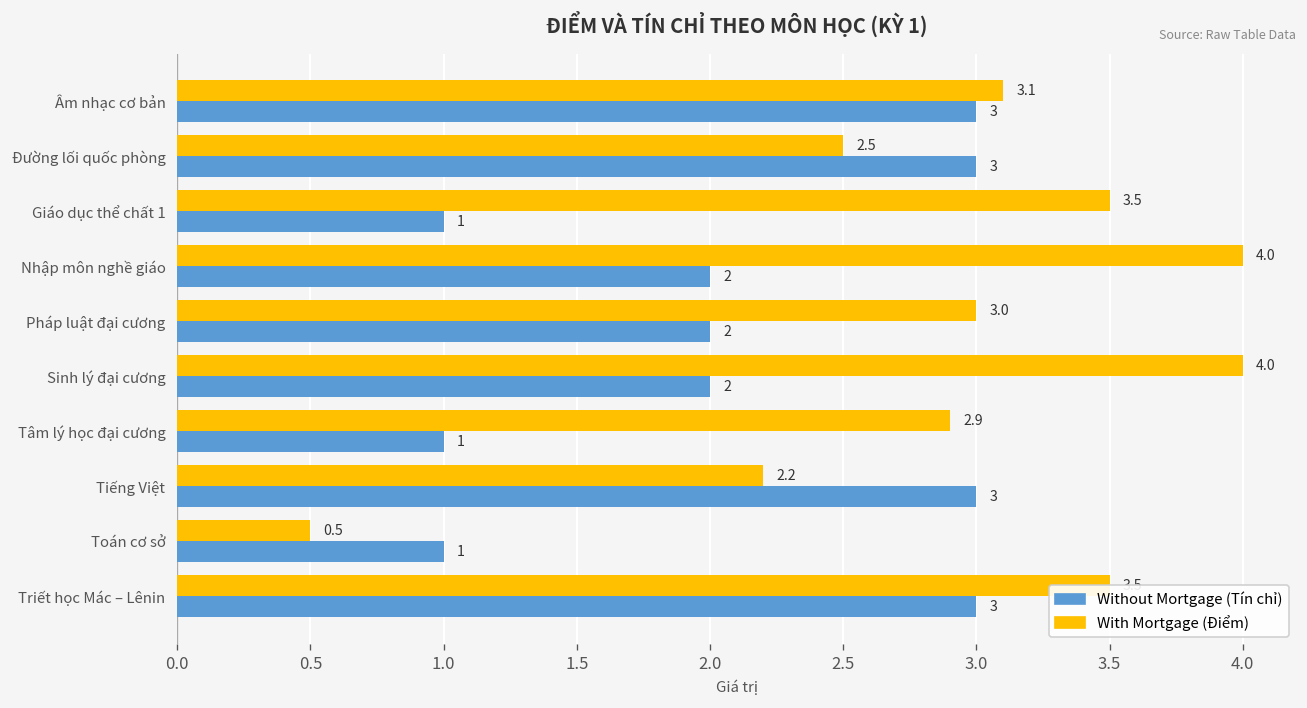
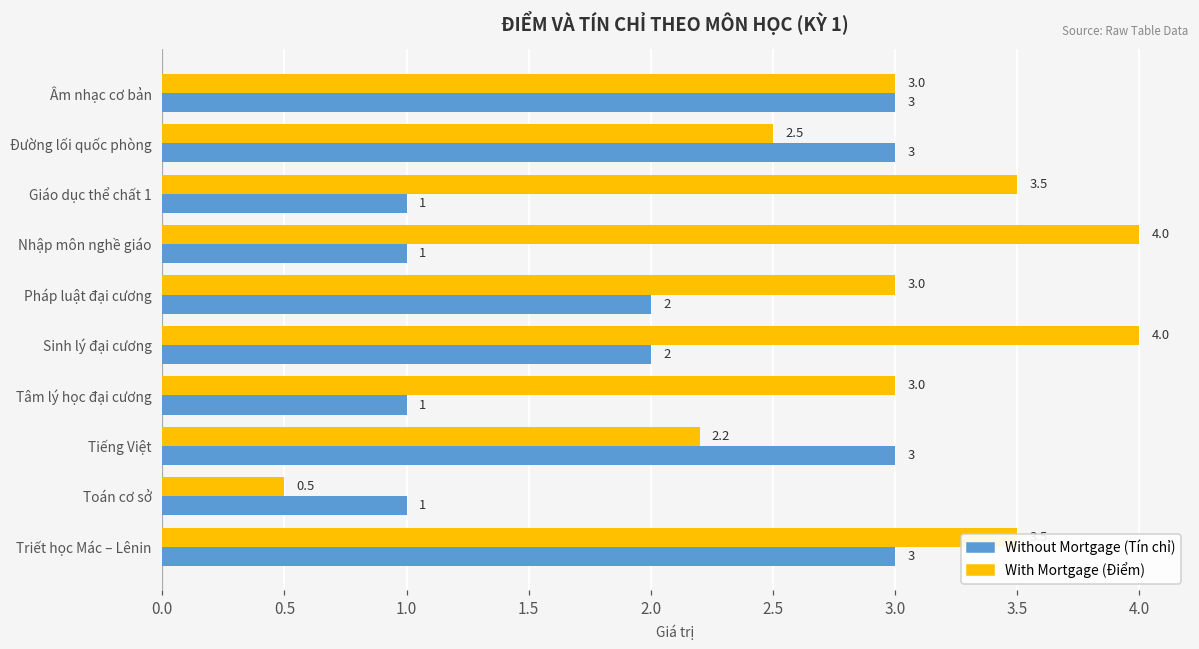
  {
    "Without Mortgage (Tín chỉ)": {
      "Âm nhạc cơ bản": 3,
      "Đường lối quốc phòng": 3,
      "Giáo dục thể chất 1": 1,
-     "Nhập môn nghề giáo": 2,
+     "Nhập môn nghề giáo": 1,
      "Pháp luật đại cương": 2,
      "Sinh lý đại cương": 2,
      "Tâm lý học đại cương": 1,
      "Tiếng Việt": 3,
      "Toán cơ sở": 1,
      "Triết học Mác – Lênin": 3
    },
    "With Mortgage (Điểm)": {
-     "Âm nhạc cơ bản": 3.1,
+     "Âm nhạc cơ bản": 3.0,
      "Đường lối quốc phòng": 2.5,
      "Giáo dục thể chất 1": 3.5,
      "Nhập môn nghề giáo": 4.0,
      "Pháp luật đại cương": 3.0,
      "Sinh lý đại cương": 4.0,
-     "Tâm lý học đại cương": 2.9,
+     "Tâm lý học đại cương": 3.0,
      "Tiếng Việt": 2.2,
      "Toán cơ sở": 0.5
    }
  }
